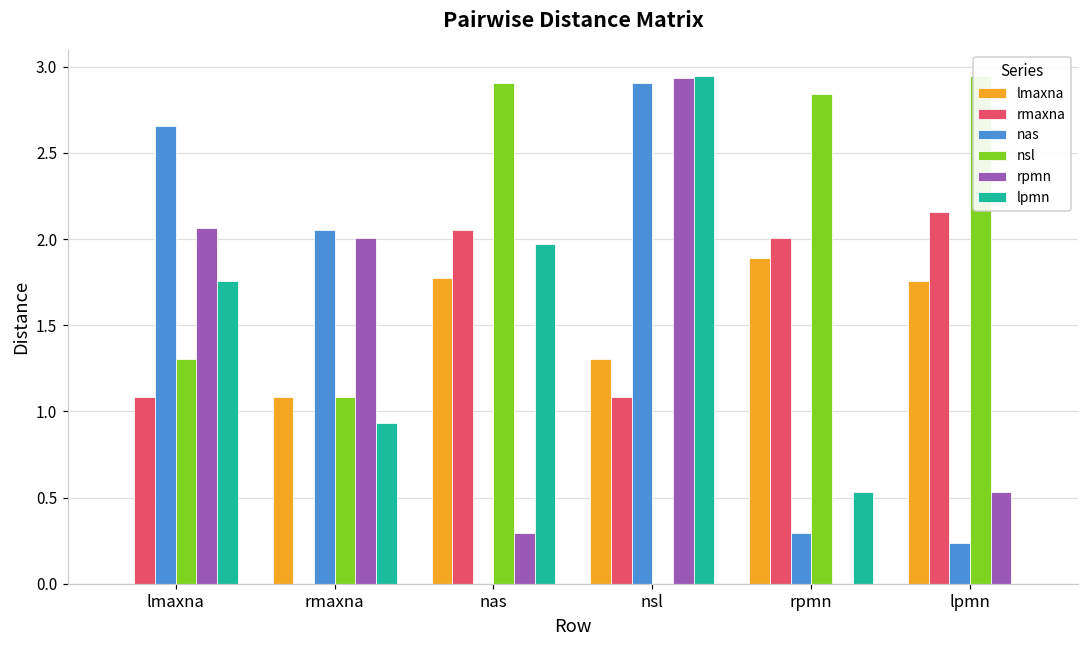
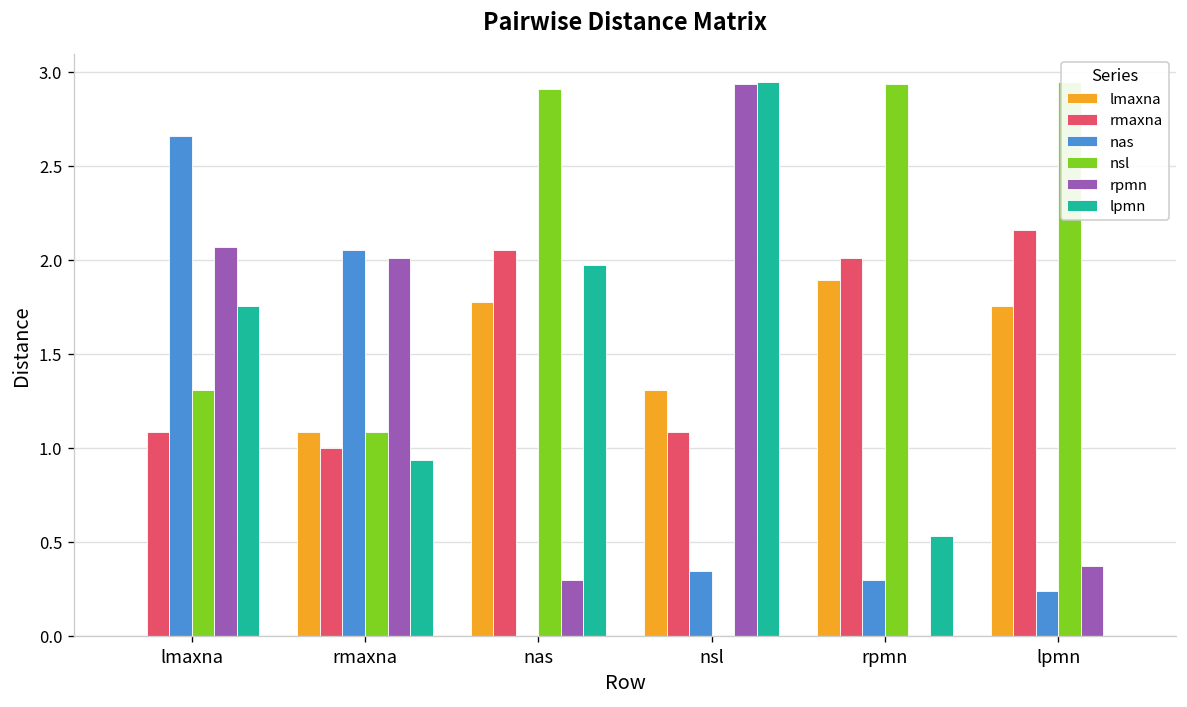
  {
    "lmaxna": {
      "lmaxna": 0.00,
      "rmaxna": 1.08,
      "nas": 1.78,
      "nsl": 1.31,
      "rpmn": 1.89,
      "lpmn": 1.76
    },
    "rmaxna": {
      "lmaxna": 1.08,
-     "rmaxna": 0,
+     "rmaxna": 1,
      "nas": 2.05,
      "nsl": 1.08,
      "rpmn": 2,
      "lpmn": 2.16
    },
    "nas": {
      "lmaxna": 2.66,
      "rmaxna": 2.05,
      "nas": 0.00,
-     "nsl": 2.91,
+     "nsl": 0.34,
      "rpmn": 0.30,
      "lpmn": 0.24
    },
    "nsl": {
      "lmaxna": 1.31,
      "rmaxna": 1.08,
      "nas": 2.91,
      "nsl": 0.00,
-     "rpmn": 2.84
+     "rpmn": 2.94
    },
    "rpmn": {
      "lmaxna": 2.07,
      "rmaxna": 2.01,
      "nas": 0.30,
      "nsl": 2.94,
      "rpmn": 0.00,
-     "lpmn": 0.53
+     "lpmn": 0.37
    },
    "lpmn": {
      "lmaxna": 1.76,
      "rmaxna": 0.94,
      "nas": 1.97,
      "nsl": 2.95,
      "rpmn": 0.53,
      "lpmn": 0.00
    }
  }
